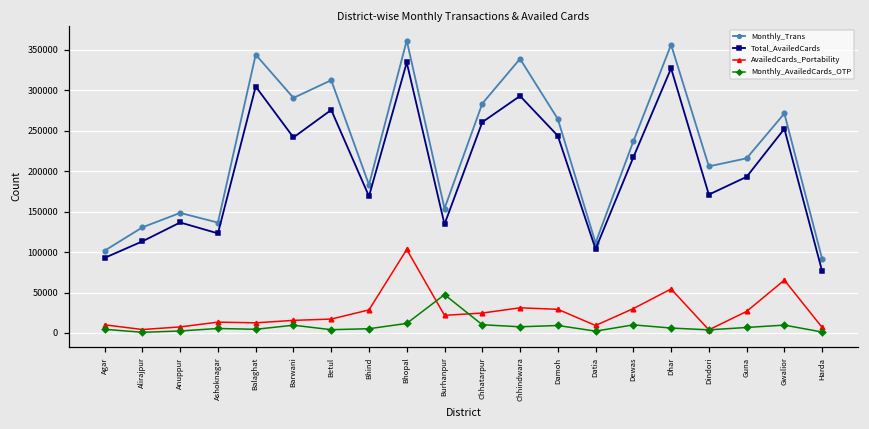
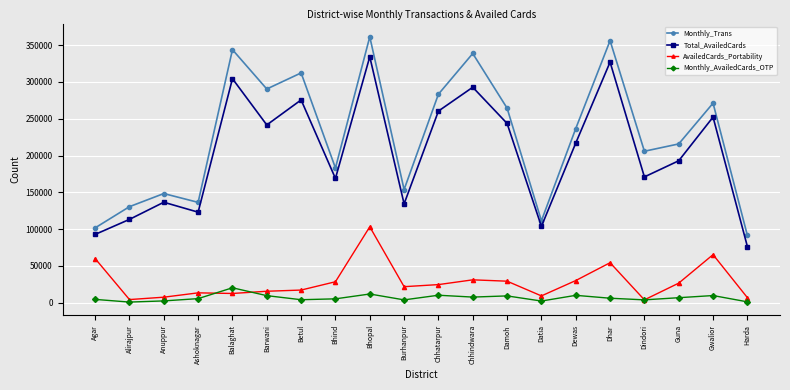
  {
    "Monthly_Trans": {
      "Agar": 100000,
      "Alirajpur": 130000,
      "Anuppur": 150000,
      "Ashoknagar": 140000,
      "Balaghat": 340000,
      "Barwani": 290000,
      "Betul": 310000,
      "Bhind": 180000,
      "Bhopal": 360000,
      "Burhanpur": 150000,
      "Chhatarpur": 280000,
      "Chhindwara": 340000,
      "Damoh": 260000,
      "Datia": 110000,
      "Dewas": 240000,
      "Dhar": 360000,
      "Dindori": 210000,
      "Guna": 220000,
      "Gwalior": 270000,
      "Harda": 90000
    },
    "Total_AvailedCards": {
      "Agar": 90000,
      "Alirajpur": 110000,
      "Anuppur": 140000,
      "Ashoknagar": 120000,
      "Balaghat": 300000,
      "Barwani": 240000,
      "Betul": 280000,
      "Bhind": 170000,
      "Bhopal": 330000,
      "Burhanpur": 130000,
      "Chhatarpur": 260000,
      "Chhindwara": 290000,
      "Damoh": 240000,
      "Datia": 100000,
      "Dewas": 220000,
      "Dhar": 330000,
      "Dindori": 170000,
      "Guna": 190000,
      "Gwalior": 250000,
      "Harda": 80000
    },
    "AvailedCards_Portability": {
-     "Agar": 10000,
+     "Agar": 60000,
      "Anuppur": 10000,
      "Ashoknagar": 10000,
      "Balaghat": 10000,
      "Barwani": 20000,
      "Betul": 20000,
      "Bhind": 30000,
      "Bhopal": 100000,
      "Burhanpur": 20000,
      "Chhatarpur": 20000,
      "Chhindwara": 30000,
      "Damoh": 30000,
      "Datia": 10000,
      "Dewas": 30000,
      "Dhar": 50000,
      "Guna": 30000,
      "Gwalior": 70000,
      "Harda": 10000
    },
    "Monthly_AvailedCards_OTP": {
      "Agar": 0,
      "Anuppur": 0,
      "Ashoknagar": 10000,
-     "Balaghat": 0,
+     "Balaghat": 20000,
      "Barwani": 10000,
      "Betul": 0,
      "Bhind": 10000,
      "Bhopal": 10000,
-     "Burhanpur": 50000,
+     "Burhanpur": 0,
      "Chhatarpur": 10000,
      "Chhindwara": 10000,
      "Damoh": 10000,
      "Datia": 0,
      "Dewas": 10000,
      "Dhar": 10000,
      "Guna": 10000,
      "Gwalior": 10000,
      "Harda": 0
    }
  }
